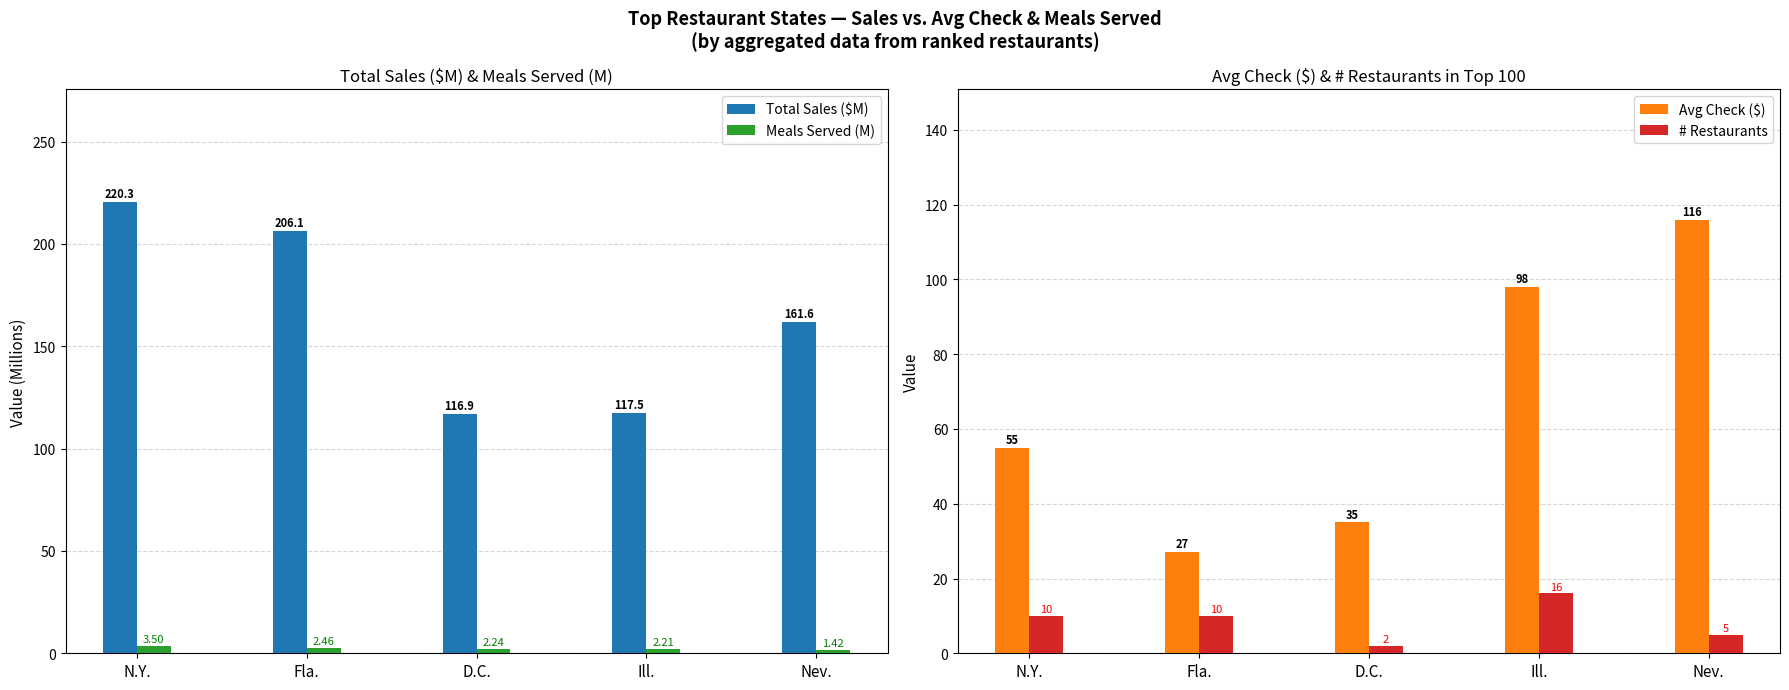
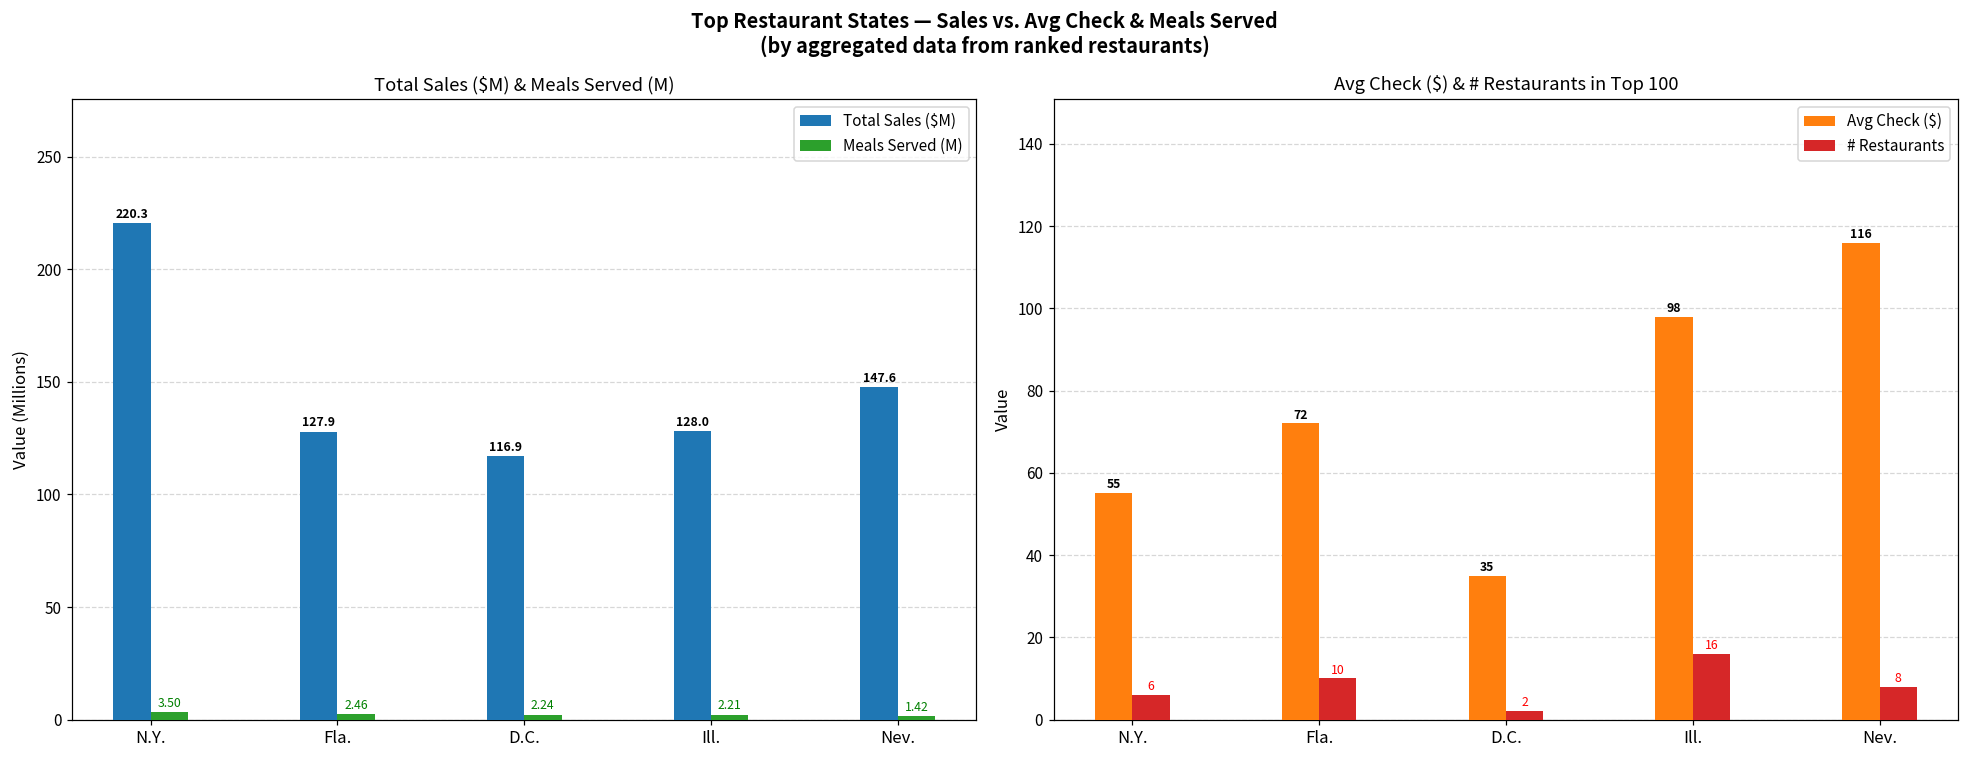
  {
    "Total Sales ($M) & Meals Served (M)": {
      "Total Sales ($M)": {
        "N.Y.": 220.3,
-       "Fla.": 206.1,
+       "Fla.": 127.9,
        "D.C.": 116.9,
-       "Ill.": 117.5,
-       "Nev.": 161.6
+       "Ill.": 128.0,
+       "Nev.": 147.6
      },
      "Meals Served (M)": {
        "N.Y.": 3.50,
        "Fla.": 2.46,
        "D.C.": 2.24,
        "Ill.": 2.21,
        "Nev.": 1.42
      }
    },
    "Avg Check ($) & # Restaurants in Top 100": {
      "Avg Check ($)": {
        "N.Y.": 55,
-       "Fla.": 27,
+       "Fla.": 72,
        "D.C.": 35,
        "Ill.": 98,
        "Nev.": 116
      },
      "# Restaurants": {
-       "N.Y.": 10,
+       "N.Y.": 6,
        "Fla.": 10,
        "D.C.": 2,
        "Ill.": 16,
-       "Nev.": 5
+       "Nev.": 8
      }
    }
  }
